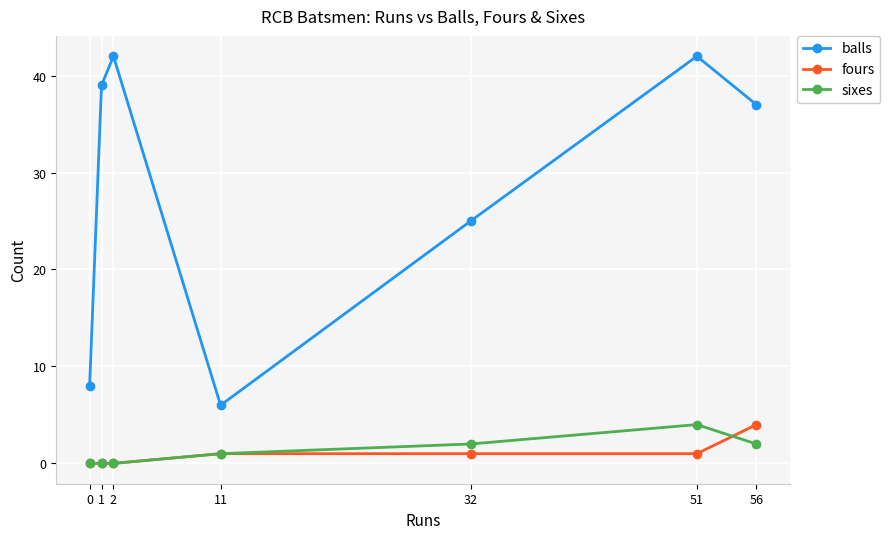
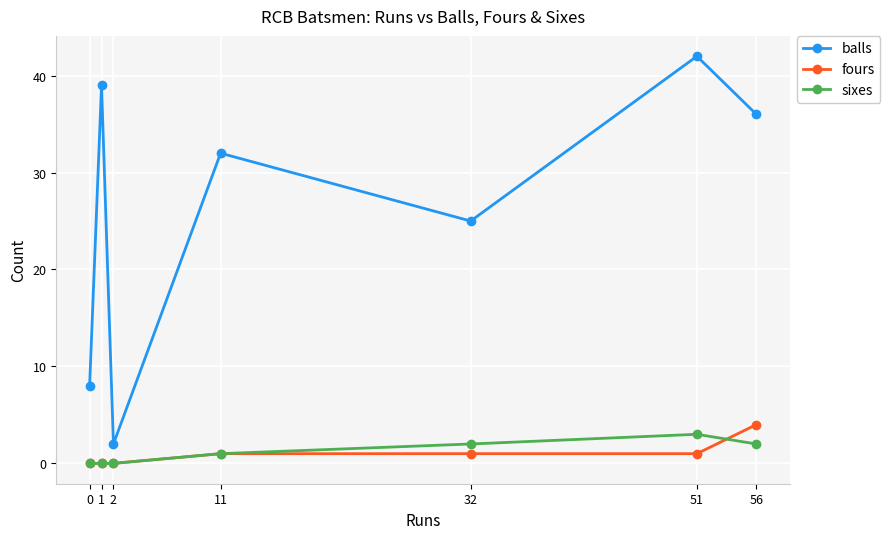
  {
    "balls": {
      "0": 8,
      "1": 39,
-     "2": 42,
-     "11": 6,
+     "2": 2,
+     "11": 32,
      "32": 25,
      "51": 42,
-     "56": 37
+     "56": 36
    },
    "fours": {
      "32": 1,
      "51": 1,
      "56": 4
    },
    "sixes": {
      "32": 2,
-     "51": 4,
+     "51": 3,
      "56": 2
    }
  }
